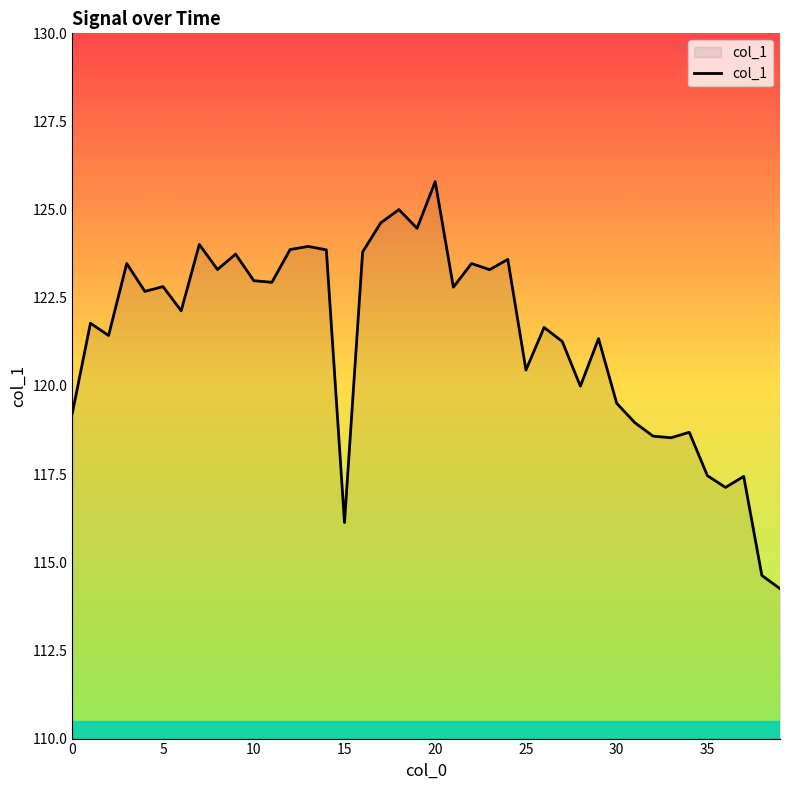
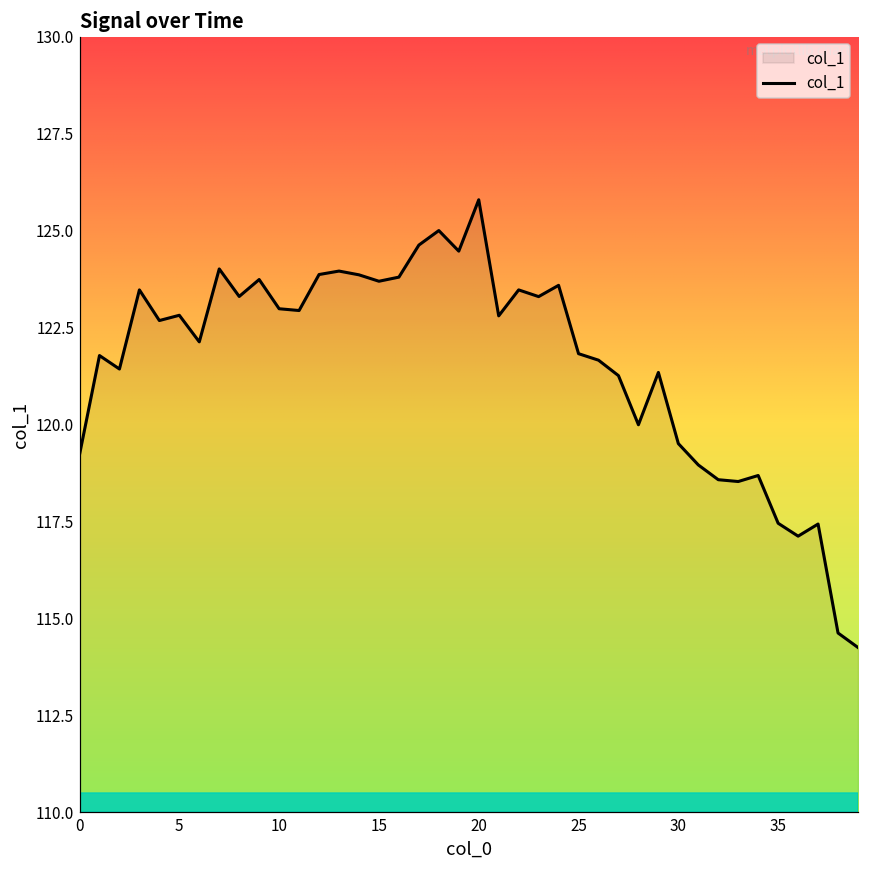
  {
    "0": 119.2,
    "5": 122.8,
    "10": 123.0,
-   "15": 116.1,
+   "15": 123.7,
    "20": 125.8,
-   "25": 120.5,
+   "25": 121.8,
    "30": 119.5,
    "35": 117.5
  }
